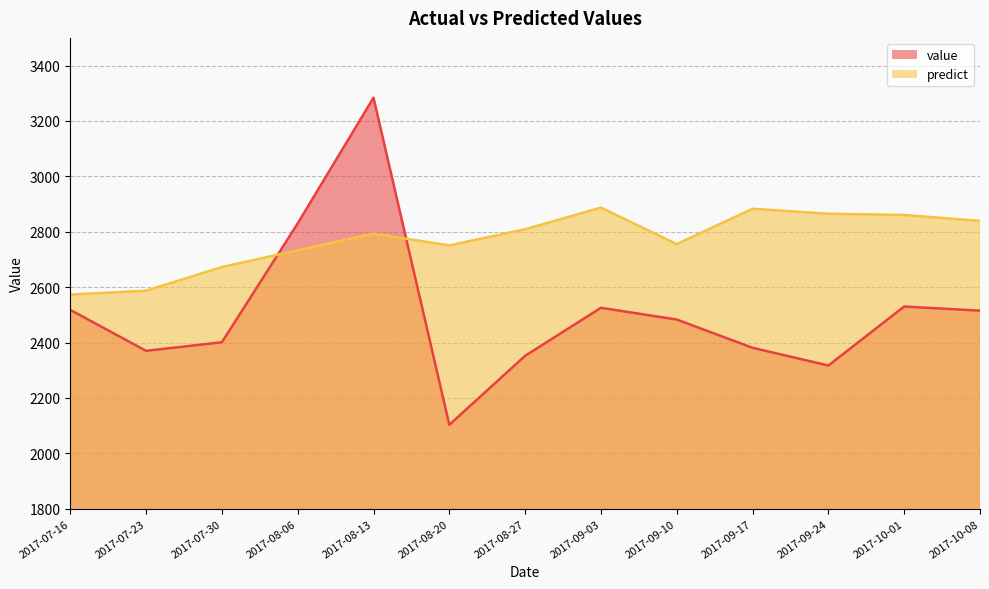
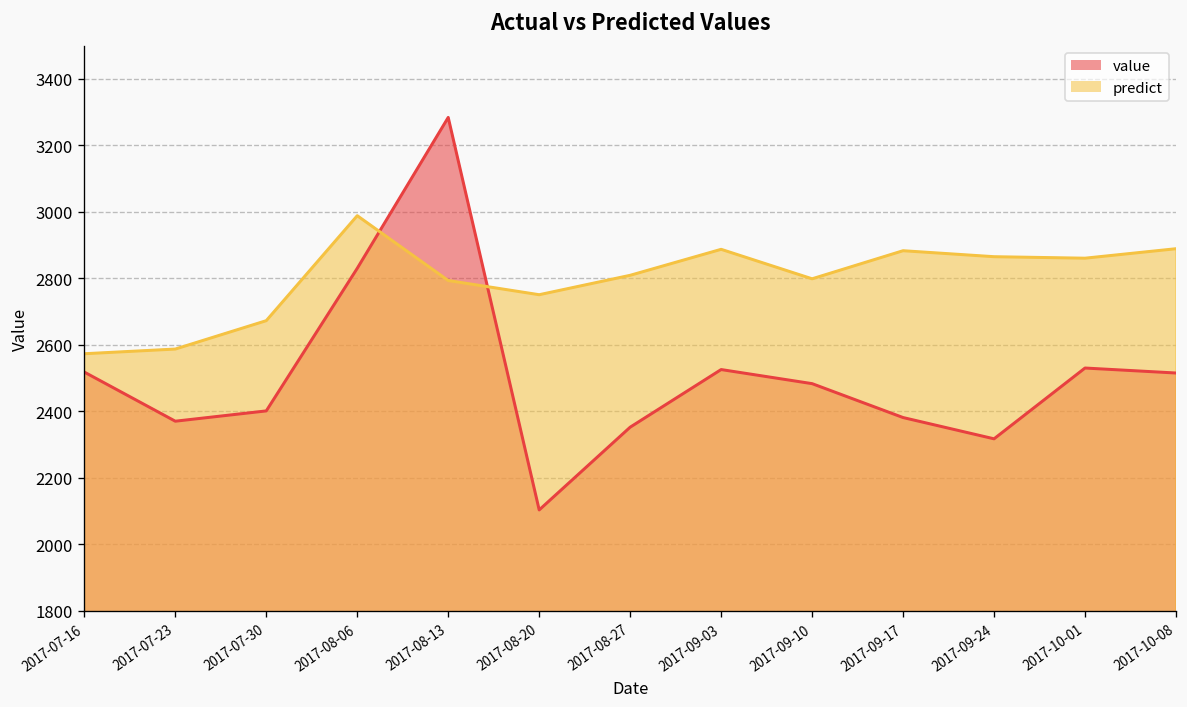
  {
    "value": {
      "2017-07-16": 2520,
      "2017-07-23": 2370,
      "2017-07-30": 2400,
      "2017-08-06": 2830,
      "2017-08-13": 3280,
      "2017-08-20": 2100,
      "2017-08-27": 2350,
      "2017-09-03": 2530,
      "2017-09-10": 2480,
      "2017-09-17": 2380,
      "2017-09-24": 2320,
      "2017-10-01": 2530,
      "2017-10-08": 2520
    },
    "predict": {
      "2017-07-16": 2570,
      "2017-07-23": 2590,
      "2017-07-30": 2670,
-     "2017-08-06": 2730,
+     "2017-08-06": 2990,
      "2017-08-13": 2790,
      "2017-08-20": 2750,
      "2017-08-27": 2810,
      "2017-09-03": 2890,
-     "2017-09-10": 2760,
+     "2017-09-10": 2800,
      "2017-09-17": 2880,
      "2017-09-24": 2870,
      "2017-10-01": 2860,
-     "2017-10-08": 2840
+     "2017-10-08": 2890
    }
  }
